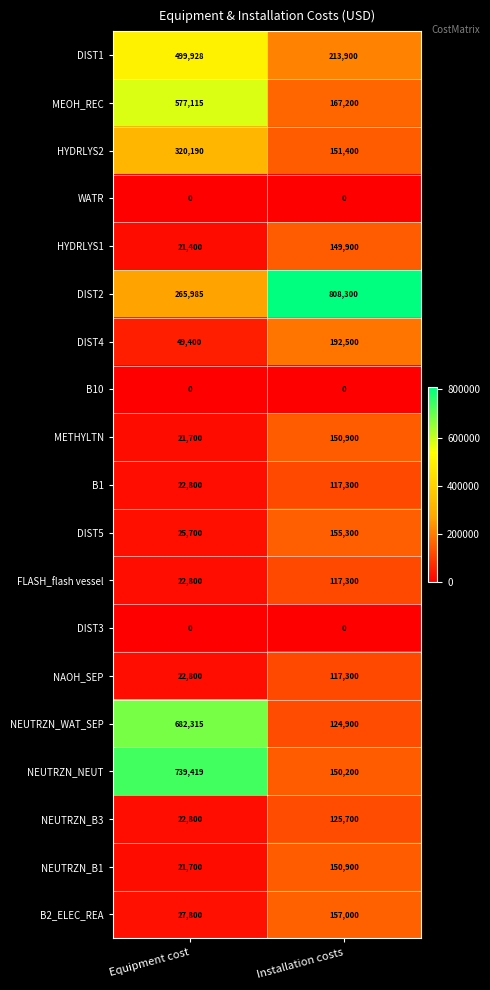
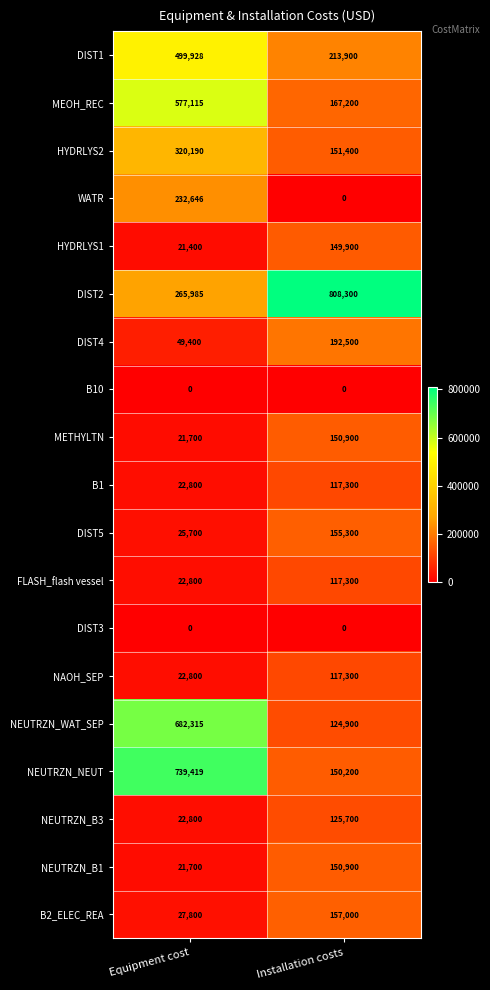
  {
    "DIST1": {
      "Equipment cost": "499,928",
      "Installation costs": "213,900"
    },
    "MEOH_REC": {
      "Equipment cost": "577,115",
      "Installation costs": "167,200"
    },
    "HYDRLYS2": {
      "Equipment cost": "320,190",
      "Installation costs": "151,400"
    },
    "WATR": {
-     "Equipment cost": "0",
+     "Equipment cost": "232,646",
      "Installation costs": "0"
    },
    "HYDRLYS1": {
      "Equipment cost": "21,400",
      "Installation costs": "149,900"
    },
    "DIST2": {
      "Equipment cost": "265,985",
      "Installation costs": "808,300"
    },
    "DIST4": {
      "Equipment cost": "49,400",
      "Installation costs": "192,500"
    },
    "B10": {
      "Equipment cost": "0",
      "Installation costs": "0"
    },
    "METHYLTN": {
      "Equipment cost": "21,700",
      "Installation costs": "150,900"
    },
    "B1": {
      "Equipment cost": "22,800",
      "Installation costs": "117,300"
    },
    "DIST5": {
      "Equipment cost": "25,700",
      "Installation costs": "155,300"
    },
    "FLASH_flash vessel": {
      "Equipment cost": "22,800",
      "Installation costs": "117,300"
    },
    "DIST3": {
      "Equipment cost": "0",
      "Installation costs": "0"
    },
    "NAOH_SEP": {
      "Equipment cost": "22,800",
      "Installation costs": "117,300"
    },
    "NEUTRZN_WAT_SEP": {
      "Equipment cost": "682,315",
      "Installation costs": "124,900"
    },
    "NEUTRZN_NEUT": {
      "Equipment cost": "739,419",
      "Installation costs": "150,200"
    },
    "NEUTRZN_B3": {
      "Equipment cost": "22,800",
      "Installation costs": "125,700"
    },
    "NEUTRZN_B1": {
      "Equipment cost": "21,700",
      "Installation costs": "150,900"
    },
    "B2_ELEC_REA": {
      "Equipment cost": "27,800",
      "Installation costs": "157,000"
    }
  }
